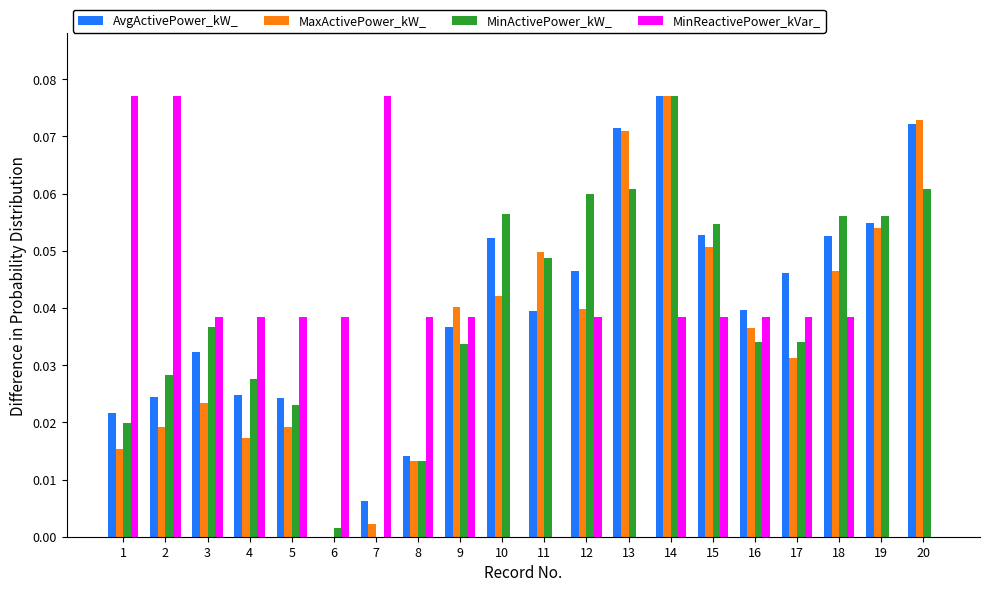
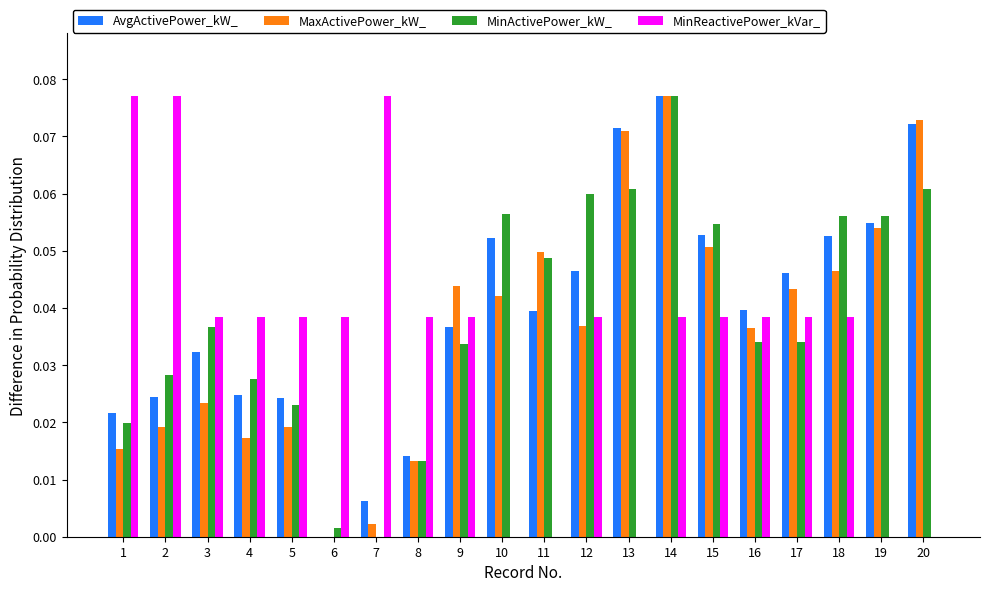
  {
    "AvgActivePower_kW_": {
      "1": 0.022,
      "2": 0.024,
      "3": 0.032,
      "4": 0.025,
      "5": 0.024,
      "6": 0.000,
      "7": 0.006,
      "8": 0.014,
      "9": 0.037,
      "10": 0.052,
      "11": 0.039,
      "12": 0.047,
      "13": 0.071,
      "14": 0.077,
      "15": 0.053,
      "16": 0.040,
      "17": 0.046,
      "18": 0.053,
      "19": 0.055,
      "20": 0.072
    },
    "MaxActivePower_kW_": {
      "1": 0.015,
      "2": 0.019,
      "3": 0.023,
      "4": 0.017,
      "5": 0.019,
      "6": 0.000,
      "7": 0.002,
      "8": 0.013,
-     "9": 0.040,
+     "9": 0.044,
      "10": 0.042,
      "11": 0.050,
-     "12": 0.040,
+     "12": 0.037,
      "13": 0.071,
      "14": 0.077,
      "15": 0.051,
      "16": 0.037,
-     "17": 0.031,
+     "17": 0.043,
      "18": 0.047,
      "19": 0.054,
      "20": 0.073
    },
    "MinActivePower_kW_": {
      "1": 0.020,
      "2": 0.028,
      "3": 0.037,
      "4": 0.028,
      "5": 0.023,
      "6": 0.001,
      "7": 0.000,
      "8": 0.013,
      "9": 0.034,
      "10": 0.056,
      "11": 0.049,
      "12": 0.060,
      "13": 0.061,
      "14": 0.077,
      "15": 0.055,
      "16": 0.034,
      "17": 0.034,
      "18": 0.056,
      "19": 0.056,
      "20": 0.061
    },
    "MinReactivePower_kVar_": {
      "1": 0.077,
      "2": 0.077,
      "3": 0.039,
      "4": 0.039,
      "5": 0.039,
      "6": 0.039,
      "7": 0.077,
      "8": 0.039,
      "9": 0.039,
      "10": 0.000,
      "11": 0.000,
      "12": 0.039,
      "13": 0.000,
      "14": 0.039,
      "15": 0.039,
      "16": 0.039,
      "17": 0.039,
      "18": 0.039,
      "19": 0.000,
      "20": 0.000
    }
  }
